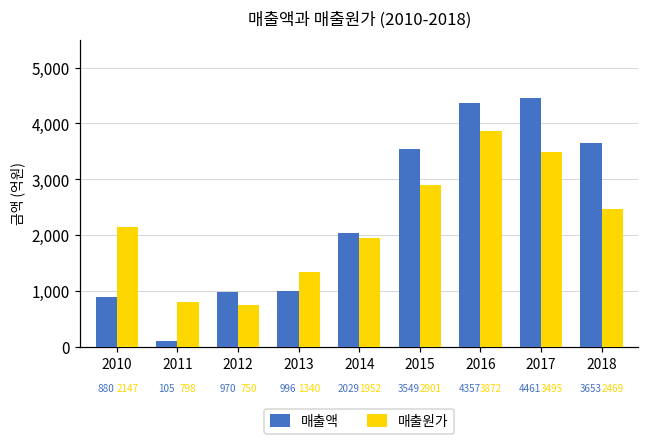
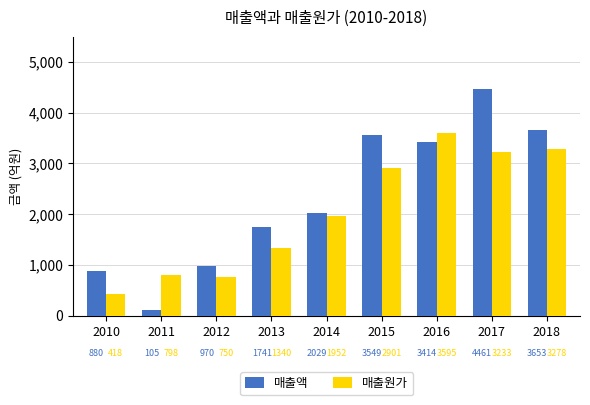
  {
    "매출액": {
-     "2013": 996,
-     "2016": 4357
+     "2013": 1741,
+     "2016": 3414
    },
    "매출원가": {
-     "2010": 2147,
-     "2016": 3872,
-     "2017": 3495,
-     "2018": 2469
+     "2010": 418,
+     "2016": 3595,
+     "2017": 3233,
+     "2018": 3278
    }
  }
